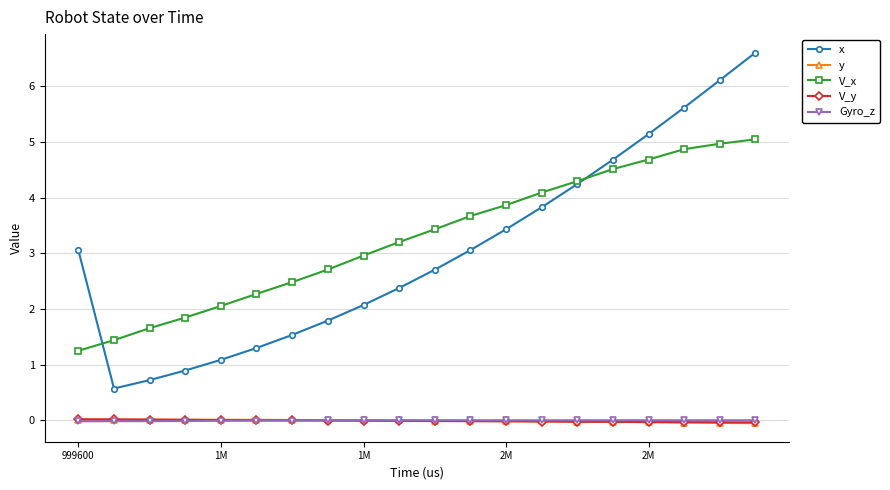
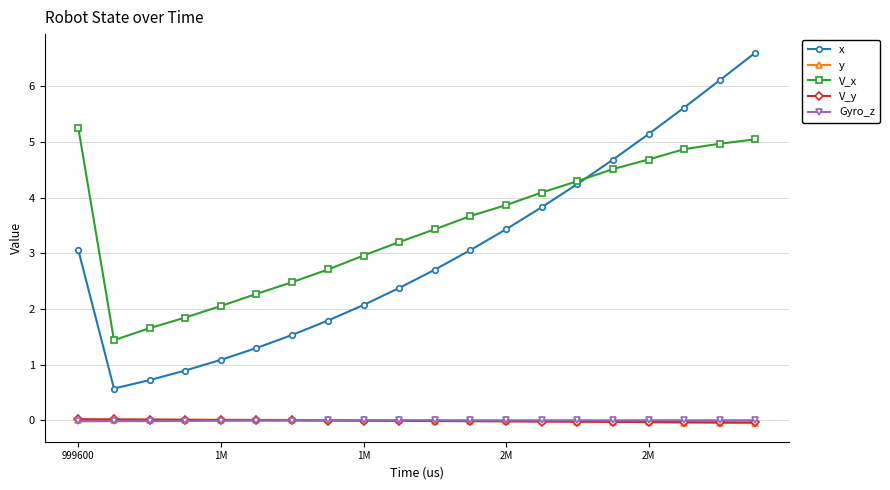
  {
    "x": {
      "999600": 3.1
    },
    "V_x": {
-     "999600": 1.2
+     "999600": 5.2
    }
  }
